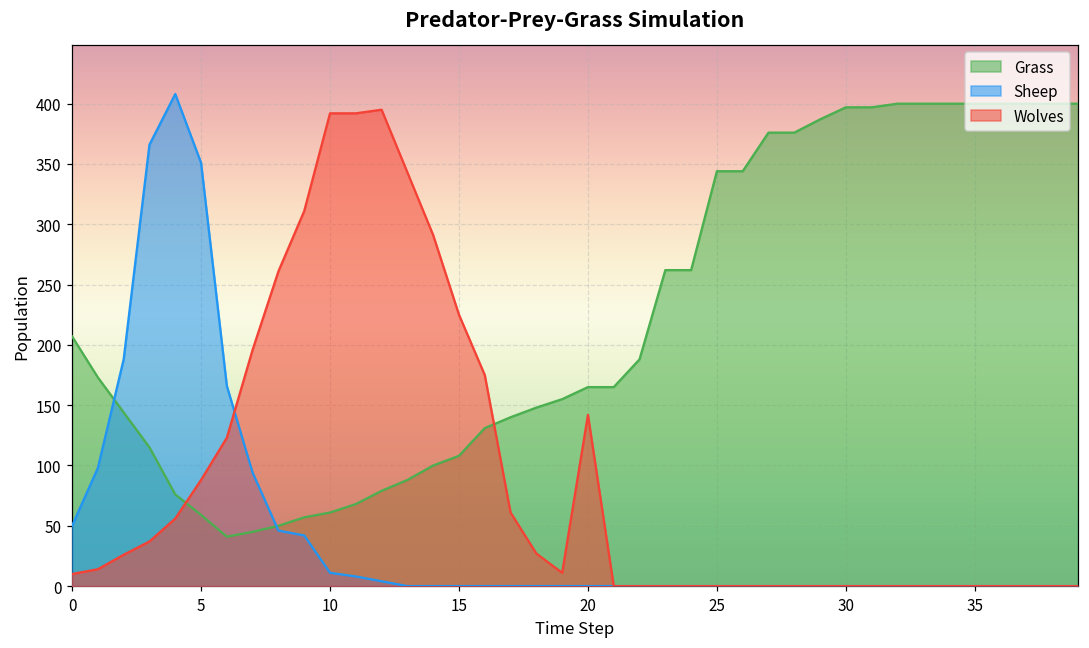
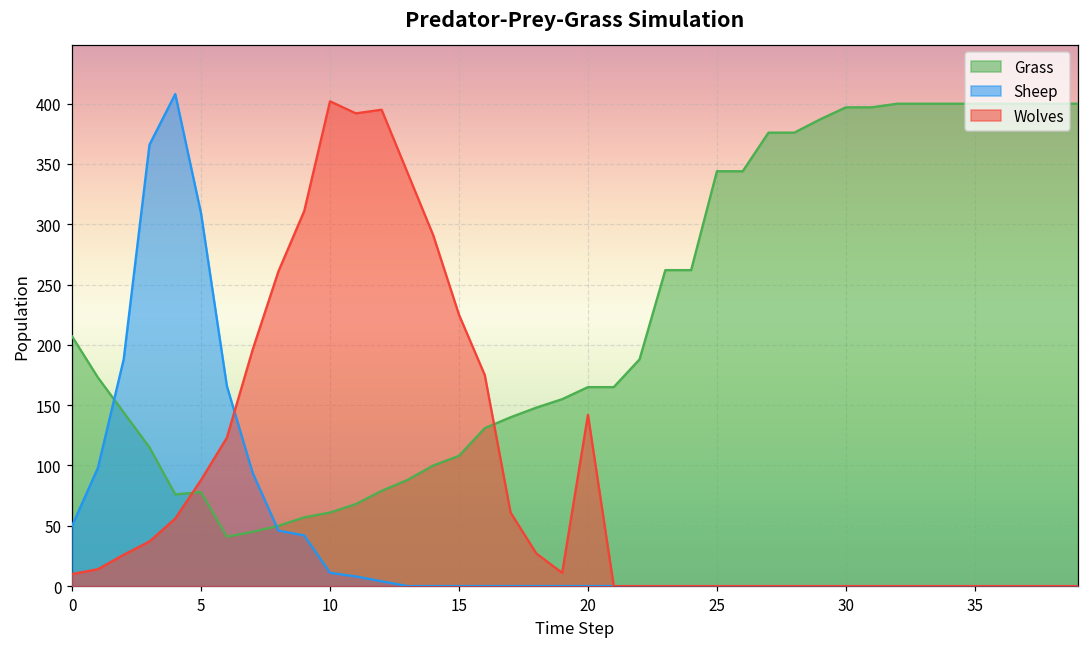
  {
    "Grass": {
      "0": 207,
-     "5": 59,
+     "5": 78,
      "10": 61,
      "15": 108,
      "20": 165,
      "25": 344,
      "30": 397
    },
    "Sheep": {
      "0": 50,
-     "5": 351,
+     "5": 309,
      "10": 11,
      "15": 0,
      "20": 0
    },
    "Wolves": {
      "0": 10,
      "5": 88,
-     "10": 392,
+     "10": 402,
      "15": 225,
      "20": 142
    }
  }
